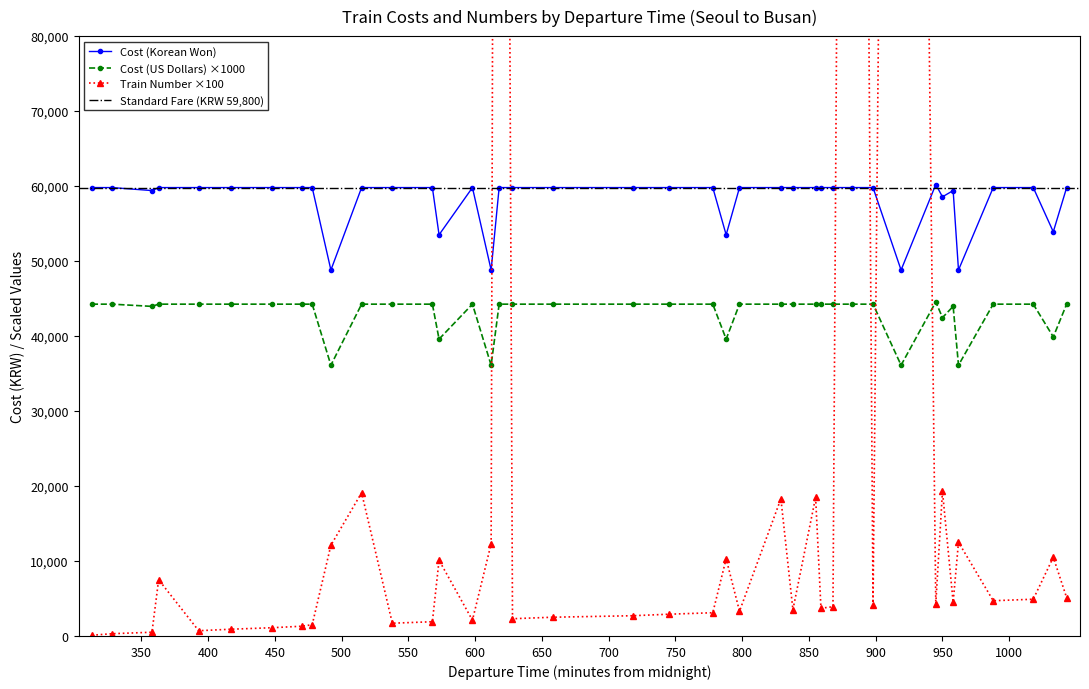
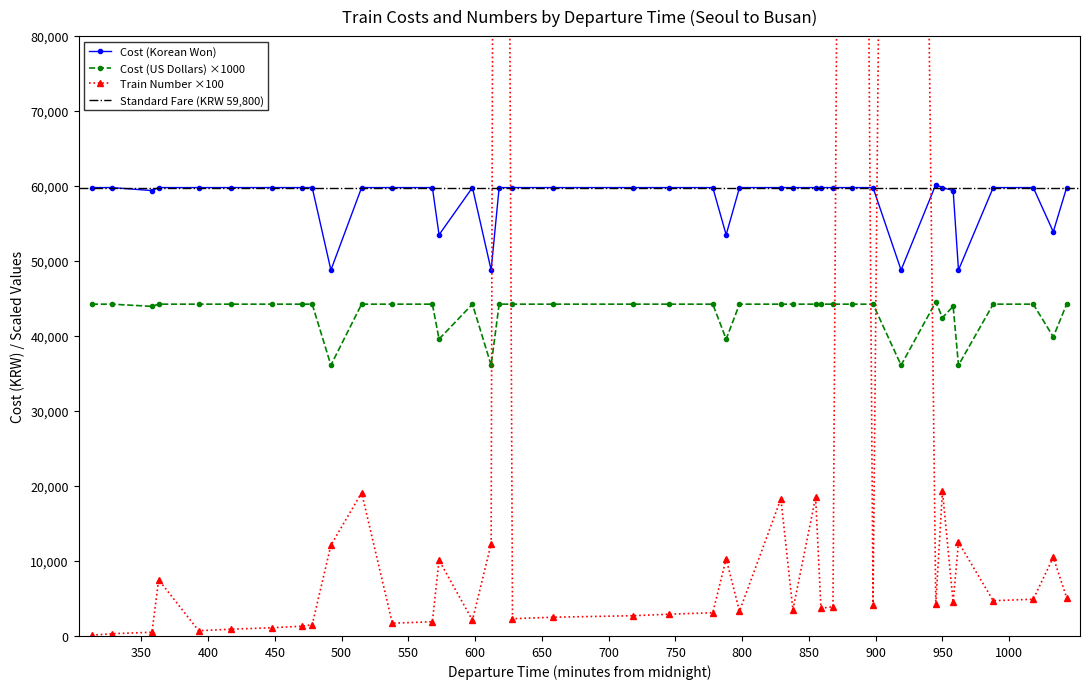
  {
    "Cost (Korean Won)": {
-     "950": "59,000"
+     "950": "60,000"
    },
    "Cost (US Dollars) ×1000": {
      "950": "42,000"
    },
    "Train Number ×100": {
      "950": "19,000"
    }
  }
